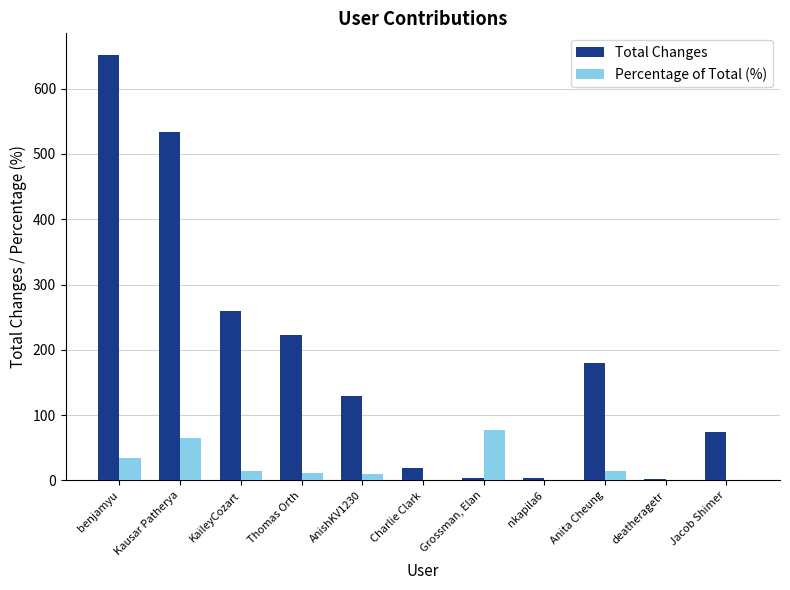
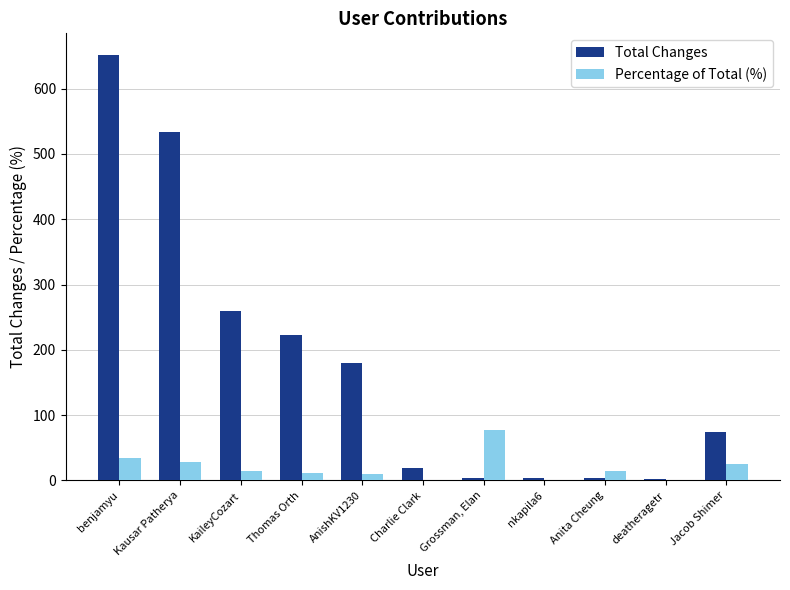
  {
    "Total Changes": {
      "benjamyu": 650,
      "Kausar Patherya": 530,
      "KaileyCozart": 260,
      "Thomas Orth": 220,
-     "AnishKV1230": 130,
+     "AnishKV1230": 180,
      "Charlie Clark": 20,
      "Grossman, Elan": 0,
      "nkapila6": 0,
-     "Anita Cheung": 180,
+     "Anita Cheung": 0,
      "Jacob Shimer": 70
    },
    "Percentage of Total (%)": {
      "benjamyu": 30,
-     "Kausar Patherya": 70,
+     "Kausar Patherya": 30,
      "KaileyCozart": 10,
      "Thomas Orth": 10,
      "AnishKV1230": 10,
      "Grossman, Elan": 80,
      "Anita Cheung": 10,
-     "Jacob Shimer": 0
+     "Jacob Shimer": 20
    }
  }
